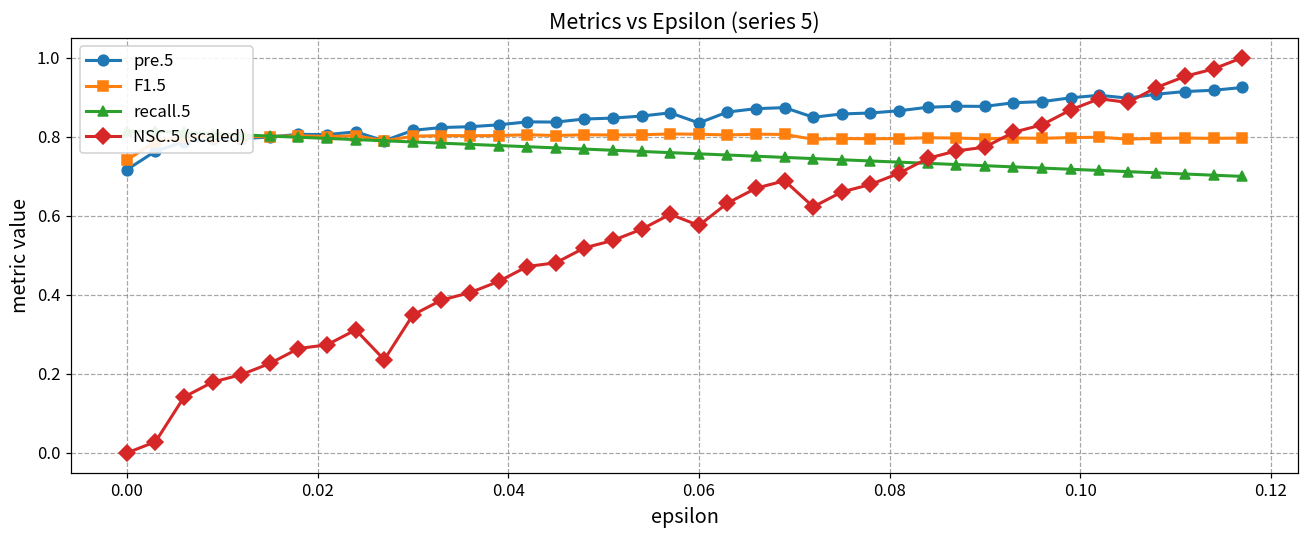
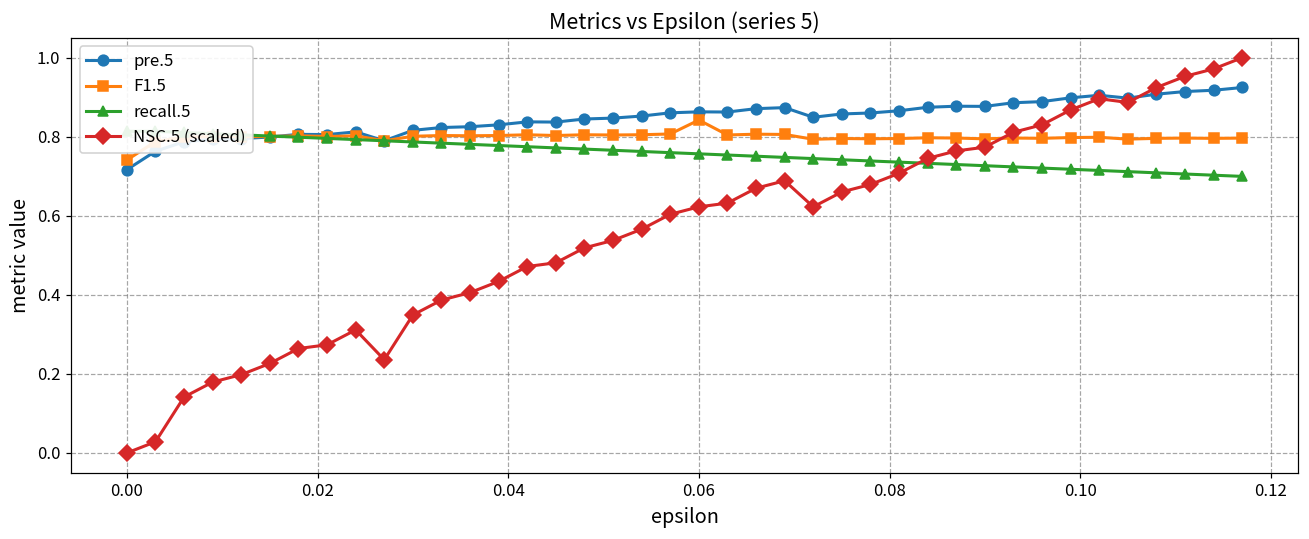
  {
    "pre.5": {
      "0.00": 0.72,
-     "0.06": 0.83
+     "0.06": 0.86
    },
    "F1.5": {
      "0.00": 0.74,
-     "0.06": 0.81
+     "0.06": 0.84
    },
    "recall.5": {
      "0.06": 0.76
    },
    "NSC.5 (scaled)": {
      "0.00": 0.00,
-     "0.06": 0.58
+     "0.06": 0.62
    }
  }
